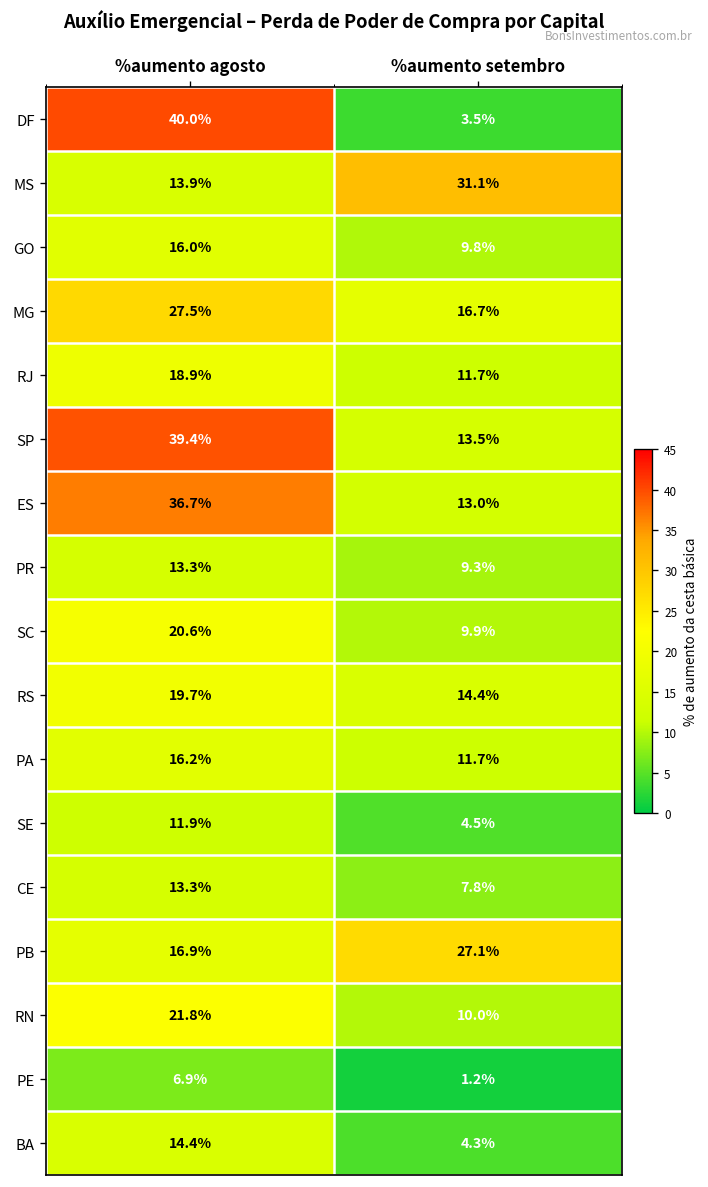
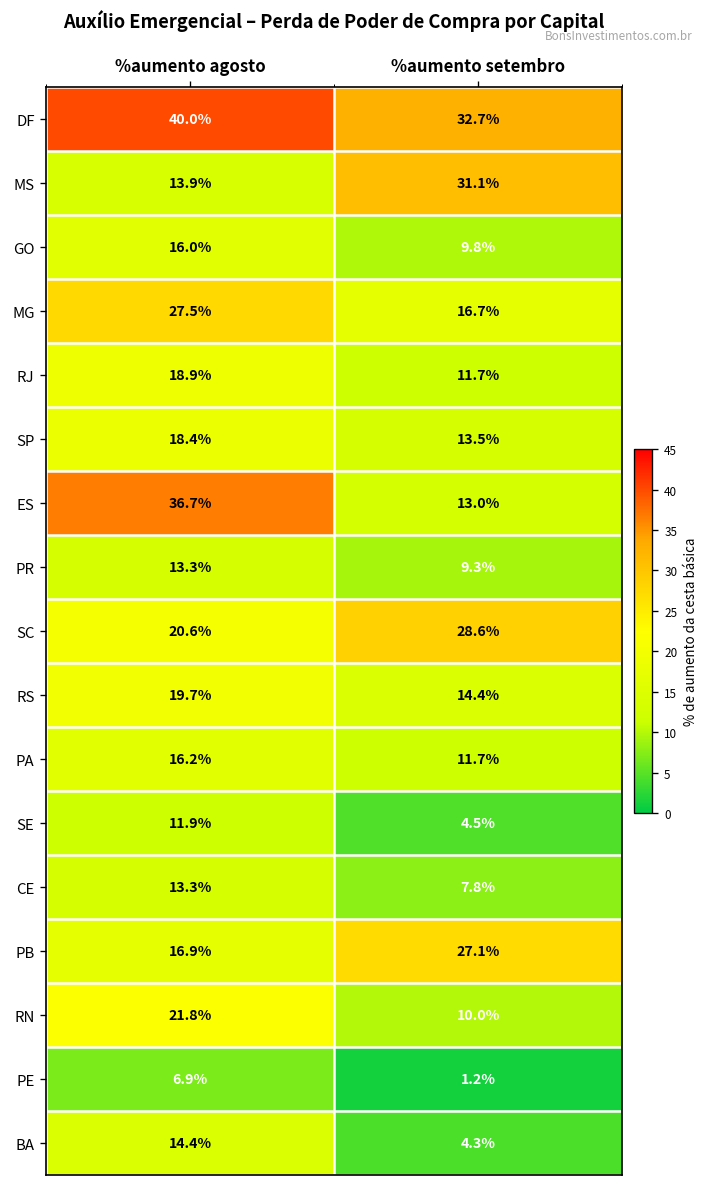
  {
    "DF": {
      "%aumento agosto": "40.0%",
-     "%aumento setembro": "3.5%"
+     "%aumento setembro": "32.7%"
    },
    "MS": {
      "%aumento agosto": "13.9%",
      "%aumento setembro": "31.1%"
    },
    "GO": {
      "%aumento agosto": "16.0%",
      "%aumento setembro": "9.8%"
    },
    "MG": {
      "%aumento agosto": "27.5%",
      "%aumento setembro": "16.7%"
    },
    "RJ": {
      "%aumento agosto": "18.9%",
      "%aumento setembro": "11.7%"
    },
    "SP": {
-     "%aumento agosto": "39.4%",
+     "%aumento agosto": "18.4%",
      "%aumento setembro": "13.5%"
    },
    "ES": {
      "%aumento agosto": "36.7%",
      "%aumento setembro": "13.0%"
    },
    "PR": {
      "%aumento agosto": "13.3%",
      "%aumento setembro": "9.3%"
    },
    "SC": {
      "%aumento agosto": "20.6%",
-     "%aumento setembro": "9.9%"
+     "%aumento setembro": "28.6%"
    },
    "RS": {
      "%aumento agosto": "19.7%",
      "%aumento setembro": "14.4%"
    },
    "PA": {
      "%aumento agosto": "16.2%",
      "%aumento setembro": "11.7%"
    },
    "SE": {
      "%aumento agosto": "11.9%",
      "%aumento setembro": "4.5%"
    },
    "CE": {
      "%aumento agosto": "13.3%",
      "%aumento setembro": "7.8%"
    },
    "PB": {
      "%aumento agosto": "16.9%",
      "%aumento setembro": "27.1%"
    },
    "RN": {
      "%aumento agosto": "21.8%",
      "%aumento setembro": "10.0%"
    },
    "PE": {
      "%aumento agosto": "6.9%",
      "%aumento setembro": "1.2%"
    },
    "BA": {
      "%aumento agosto": "14.4%",
      "%aumento setembro": "4.3%"
    }
  }
